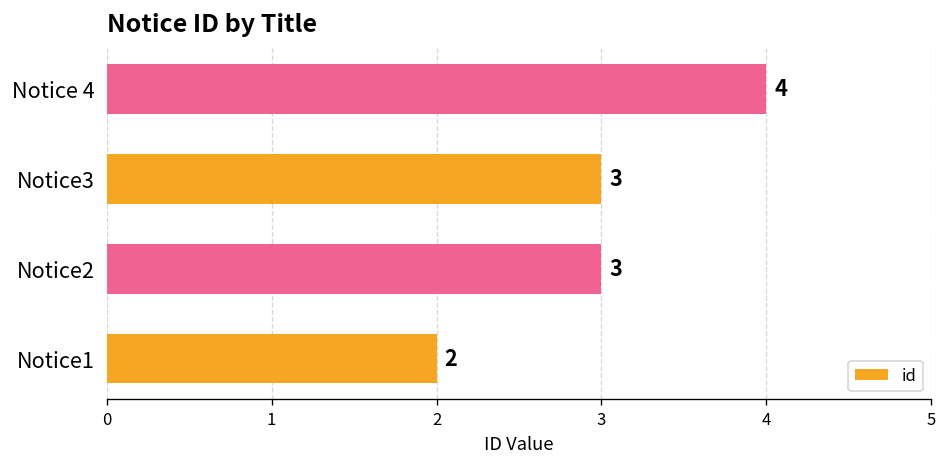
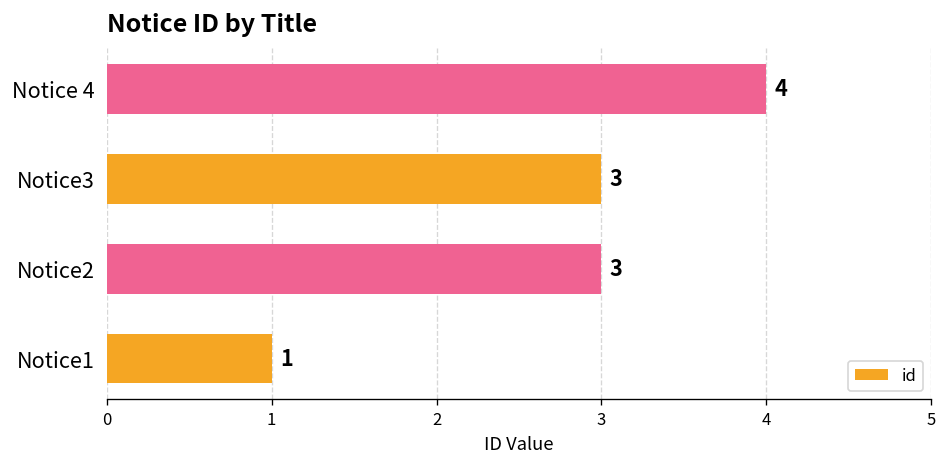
  {
    "Notice 4": 4,
    "Notice3": 3,
    "Notice2": 3,
-   "Notice1": 2
+   "Notice1": 1
  }
